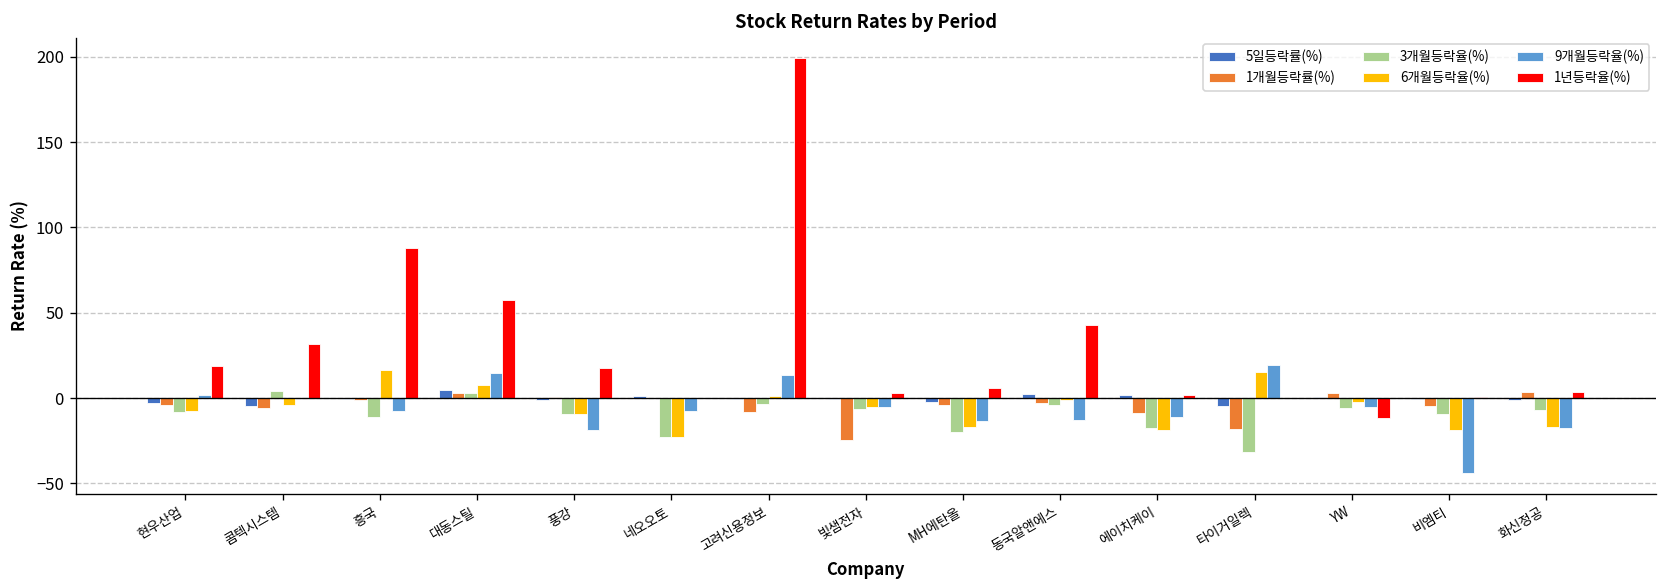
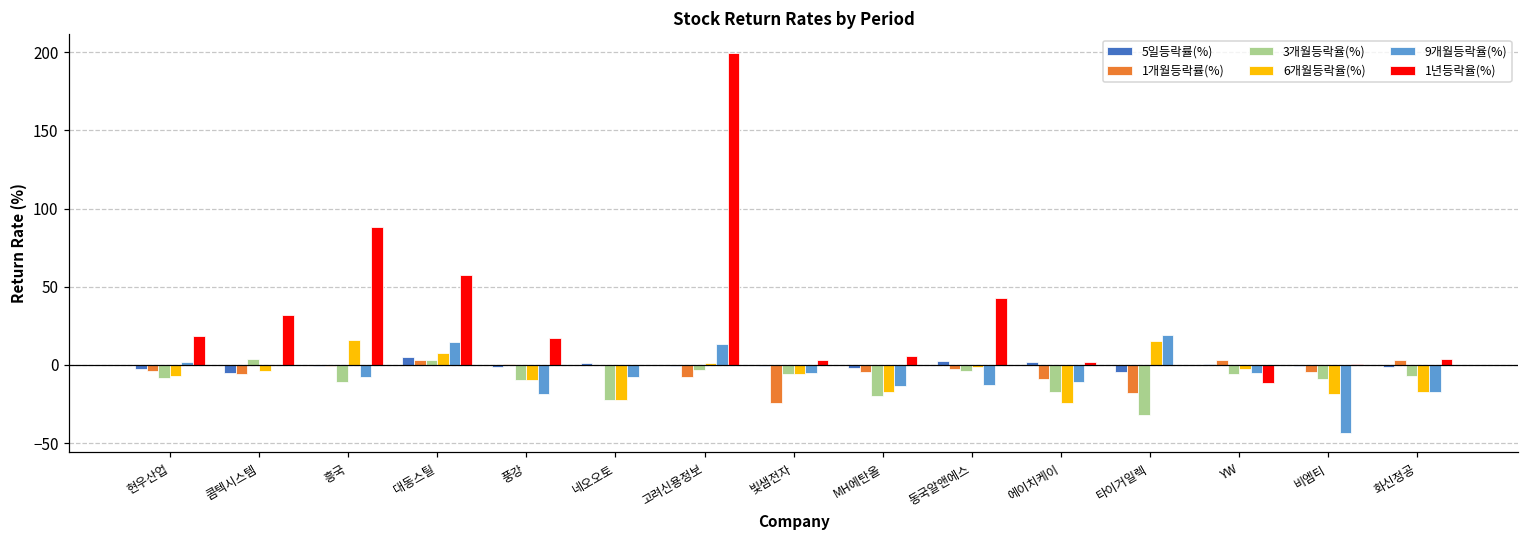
  {
    "1개월등락률(%)": {
      "현우산업": -4,
      "콤텍시스템": -6,
      "대동스틸": 3,
      "네오오토": 0,
      "고려신용정보": -8,
      "빛샘전자": -25,
      "MH에탄올": -4,
      "동국알앤에스": -3,
      "에이치케이": -9,
      "타이거일렉": -18,
      "YW": 3,
      "비엠티": -5,
      "화신정공": 3
    },
    "3개월등락율(%)": {
      "현우산업": -8,
      "콤텍시스템": 4,
      "흥국": -11,
      "대동스틸": 3,
      "풍강": -9,
      "네오오토": -23,
      "고려신용정보": -3,
      "빛샘전자": -6,
      "MH에탄올": -20,
      "동국알앤에스": -4,
      "에이치케이": -18,
      "타이거일렉": -32,
      "YW": -6,
      "비엠티": -9,
      "화신정공": -7
    },
    "6개월등락율(%)": {
      "현우산업": -7,
      "콤텍시스템": -4,
      "흥국": 16,
      "대동스틸": 7,
      "풍강": -9,
      "네오오토": -23,
      "빛샘전자": -5,
      "MH에탄올": -17,
-     "에이치케이": -19,
+     "에이치케이": -24,
      "타이거일렉": 15,
      "YW": -2,
      "비엠티": -19,
      "화신정공": -17
    },
    "1년등락율(%)": {
      "현우산업": 19,
      "콤텍시스템": 32,
      "흥국": 88,
      "대동스틸": 58,
      "풍강": 17,
      "네오오토": 0,
      "고려신용정보": 199,
      "빛샘전자": 3,
      "MH에탄올": 6,
      "동국알앤에스": 43,
      "에이치케이": 2,
      "타이거일렉": 0,
      "YW": -12,
      "화신정공": 4
    }
  }
